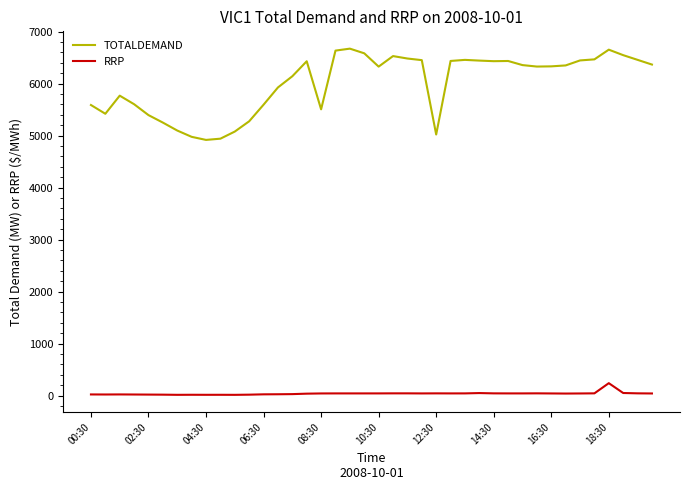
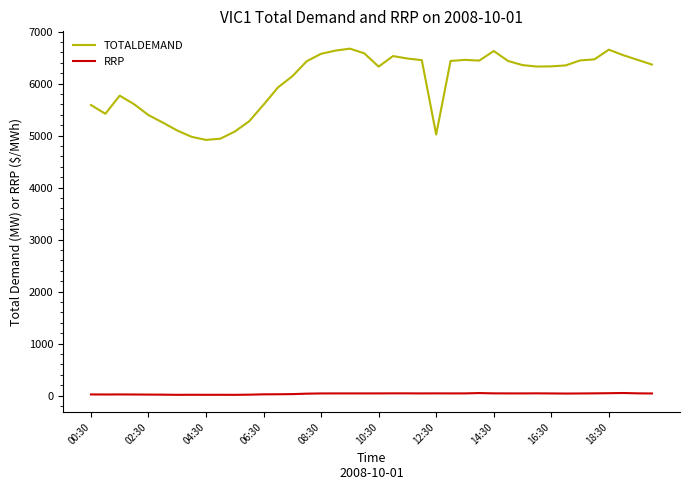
  {
    "TOTALDEMAND": {
      "00:30": 5600,
      "02:30": 5400,
      "04:30": 4900,
      "06:30": 5600,
-     "08:30": 5500,
+     "08:30": 6600,
      "10:30": 6300,
      "12:30": 5000,
-     "14:30": 6400,
+     "14:30": 6600,
      "16:30": 6300,
      "18:30": 6700
    },
    "RRP": {
      "00:30": 0,
      "02:30": 0,
      "04:30": 0,
      "06:30": 0,
      "08:30": 0,
      "10:30": 0,
      "12:30": 0,
      "14:30": 0,
      "16:30": 0,
-     "18:30": 200
+     "18:30": 0
    }
  }
